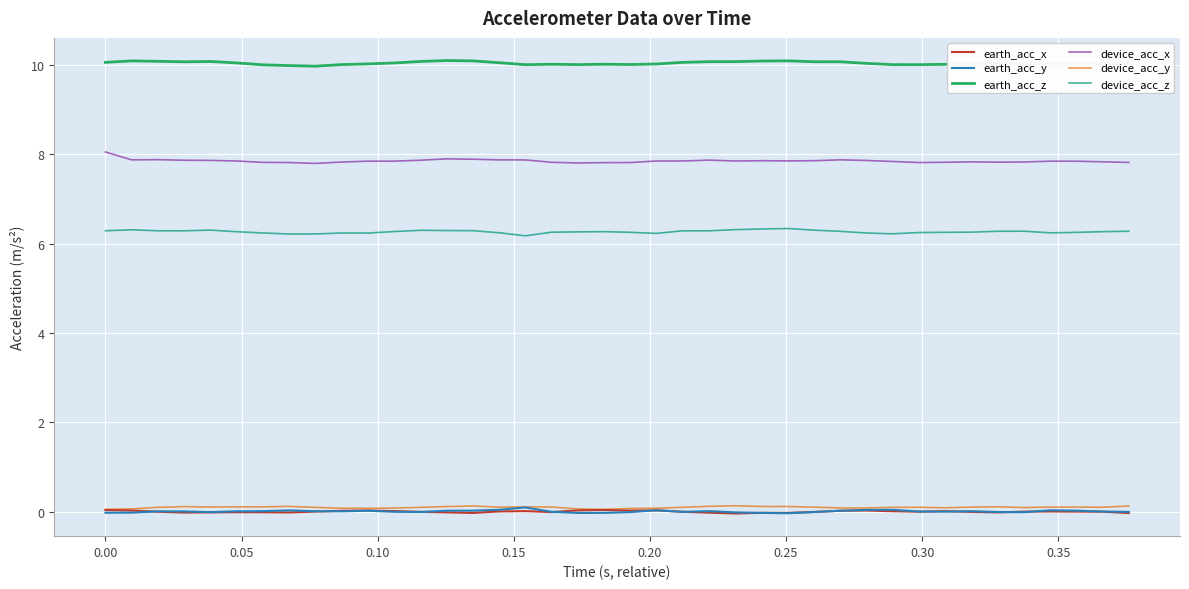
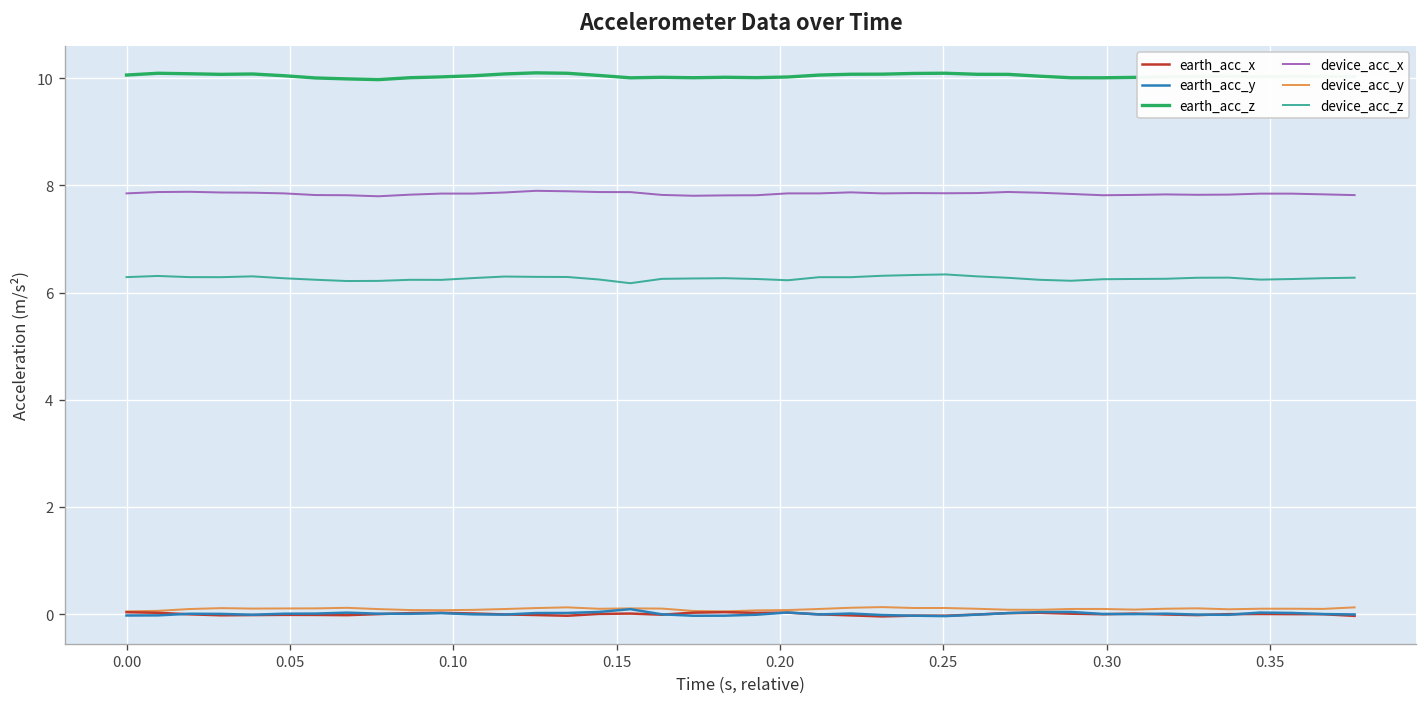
  {
    "earth_acc_y": {
      "0.00": 0.0
    },
    "device_acc_x": {
-     "0.00": 8.1
+     "0.00": 7.9
    }
  }
